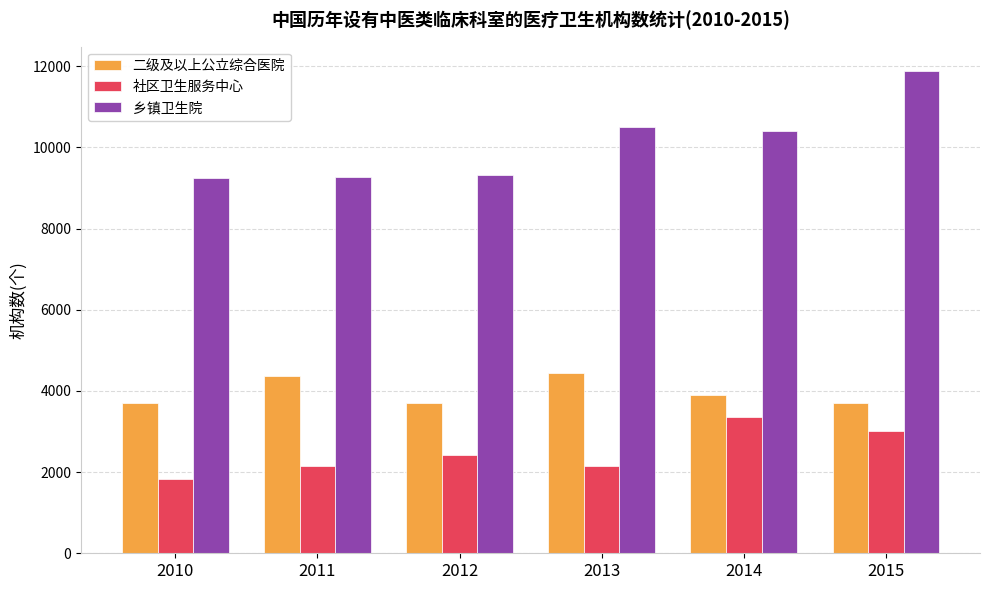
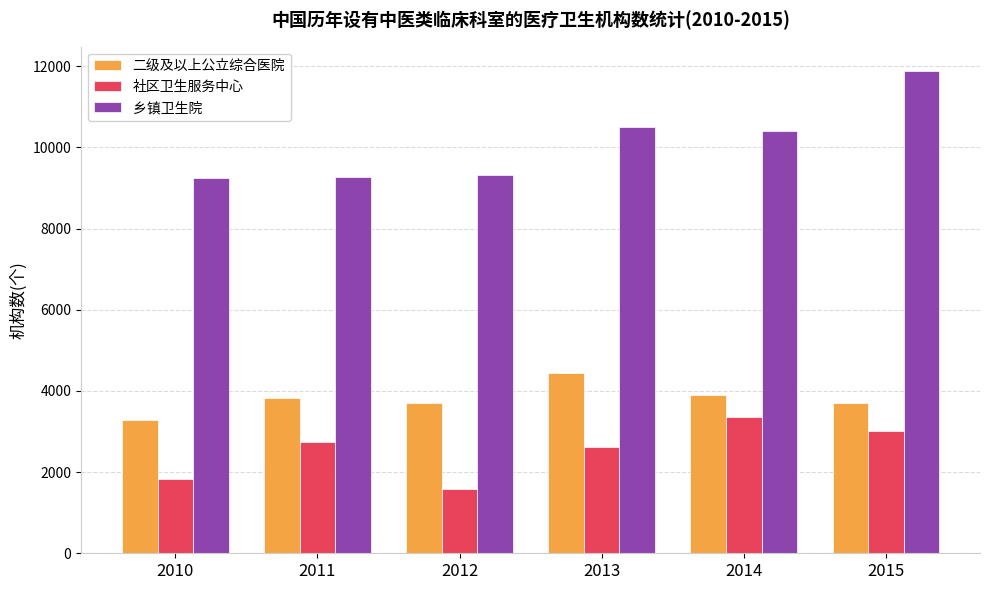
  {
    "二级及以上公立综合医院": {
-     "2010": 3700,
-     "2011": 4400,
+     "2010": 3300,
+     "2011": 3800,
      "2012": 3700,
      "2013": 4400,
      "2014": 3900,
      "2015": 3700
    },
    "社区卫生服务中心": {
      "2010": 1800,
-     "2011": 2100,
-     "2012": 2400,
-     "2013": 2200,
+     "2011": 2800,
+     "2012": 1600,
+     "2013": 2600,
      "2014": 3400,
      "2015": 3000
    },
    "乡镇卫生院": {
      "2010": 9200,
      "2011": 9300,
      "2012": 9300,
      "2013": 10500,
      "2014": 10400,
      "2015": 11900
    }
  }
